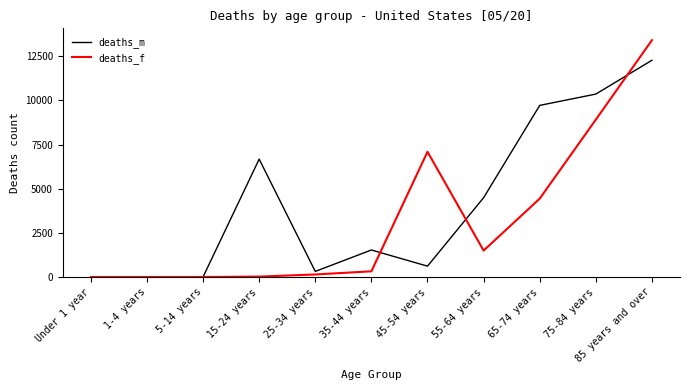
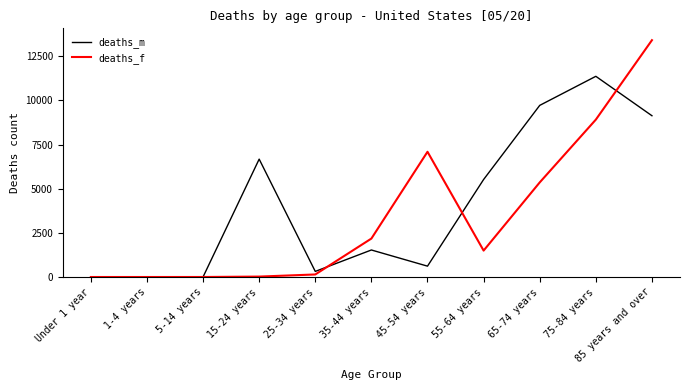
  {
    "deaths_m": {
      "15-24 years": 6700,
      "25-34 years": 300,
      "35-44 years": 1500,
      "45-54 years": 600,
-     "55-64 years": 4500,
+     "55-64 years": 5500,
      "65-74 years": 9700,
-     "75-84 years": 10400,
-     "85 years and over": 12300
+     "75-84 years": 11400,
+     "85 years and over": 9100
    },
    "deaths_f": {
      "15-24 years": 0,
      "25-34 years": 100,
-     "35-44 years": 300,
+     "35-44 years": 2200,
      "45-54 years": 7100,
      "55-64 years": 1500,
-     "65-74 years": 4400,
+     "65-74 years": 5400,
      "75-84 years": 8900,
      "85 years and over": 13400
    }
  }
